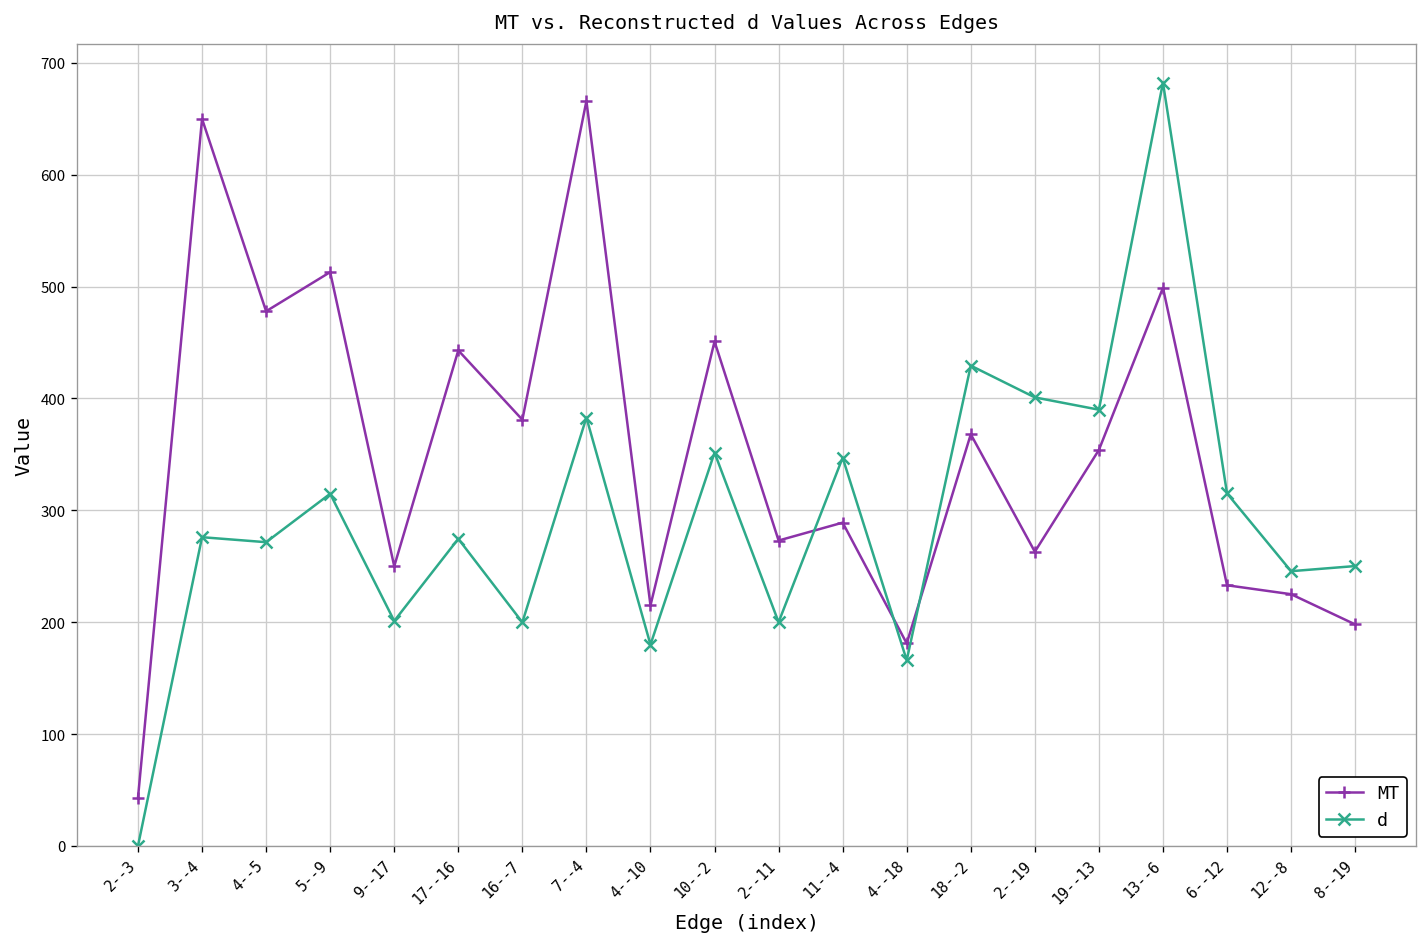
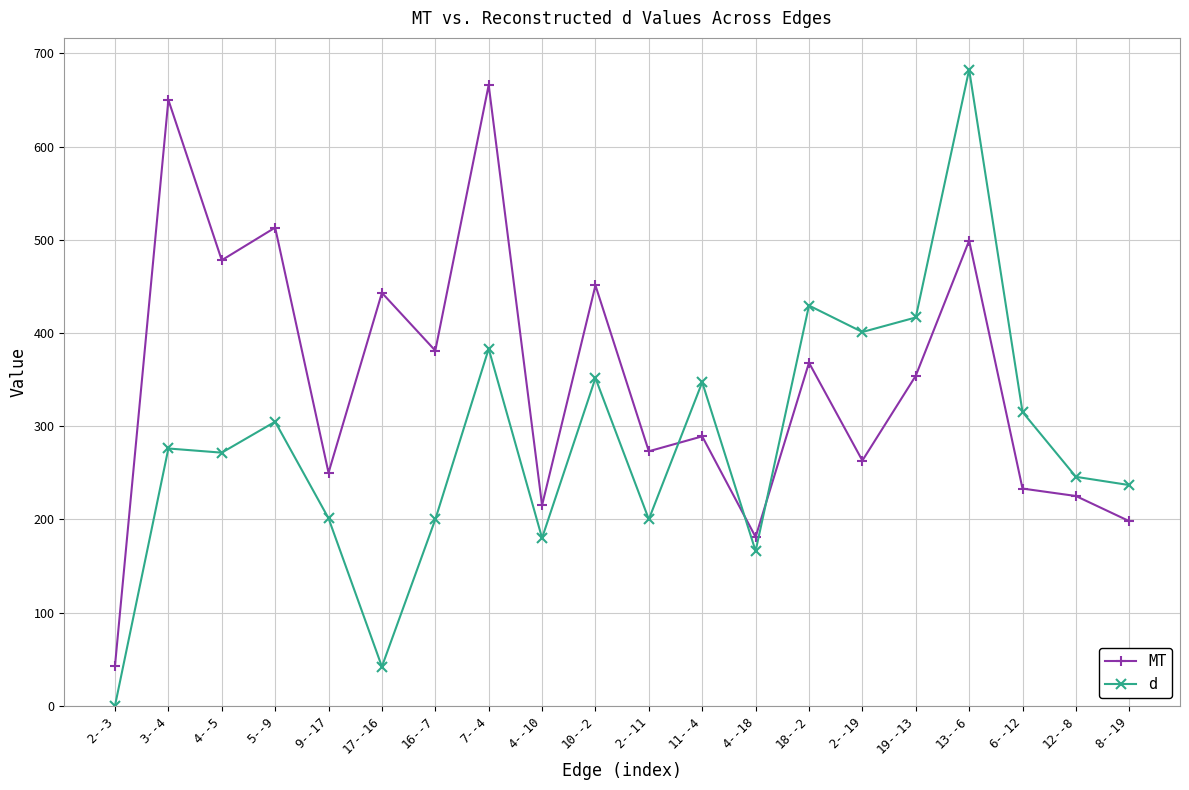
  {
    "MT": {
      "2--3": 40,
      "3--4": 650,
      "4--5": 480,
      "5--9": 510,
      "9--17": 250,
      "17--16": 440,
      "16--7": 380,
      "7--4": 670,
      "4--10": 220,
      "10--2": 450,
      "2--11": 270,
      "11--4": 290,
      "4--18": 180,
      "18--2": 370,
      "2--19": 260,
      "19--13": 350,
      "13--6": 500,
      "6--12": 230,
      "12--8": 230,
      "8--19": 200
    },
    "d": {
      "2--3": 0,
      "3--4": 280,
      "4--5": 270,
-     "5--9": 310,
+     "5--9": 300,
      "9--17": 200,
-     "17--16": 270,
+     "17--16": 40,
      "16--7": 200,
      "7--4": 380,
      "4--10": 180,
      "10--2": 350,
      "2--11": 200,
      "11--4": 350,
      "4--18": 170,
      "18--2": 430,
      "2--19": 400,
-     "19--13": 390,
+     "19--13": 420,
      "13--6": 680,
      "6--12": 320,
      "12--8": 250,
-     "8--19": 250
+     "8--19": 240
    }
  }
